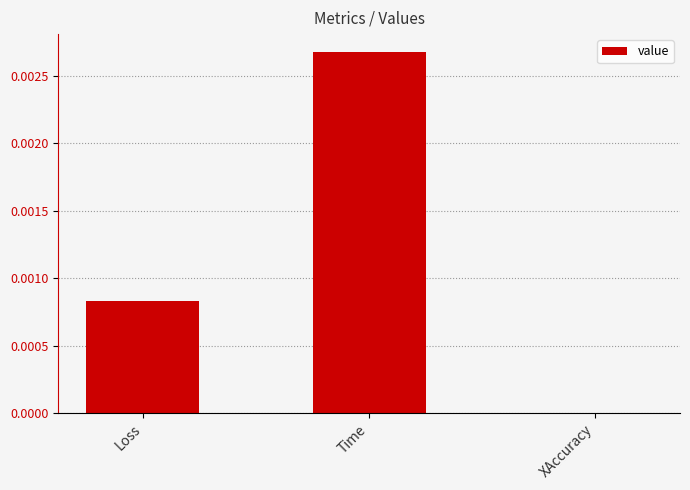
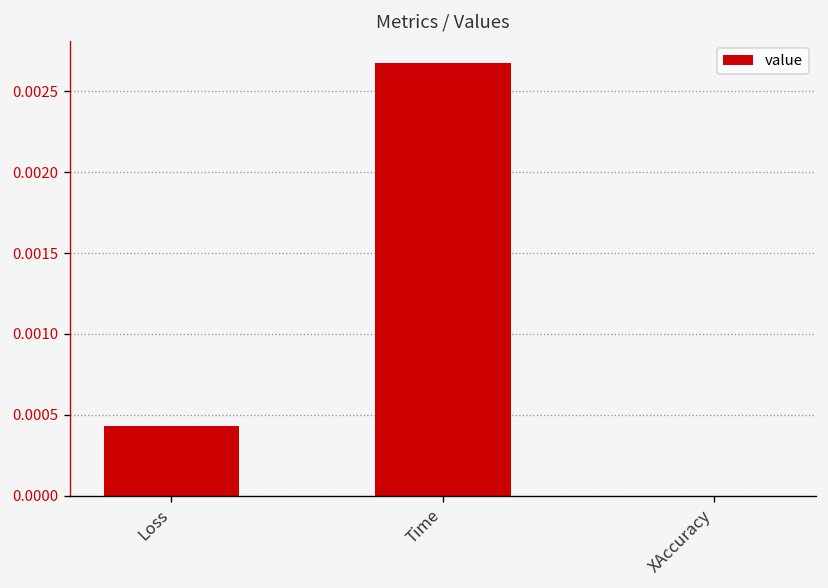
  {
-   "Loss": 0.00083,
+   "Loss": 0.00043,
    "Time": 0.00268
  }
